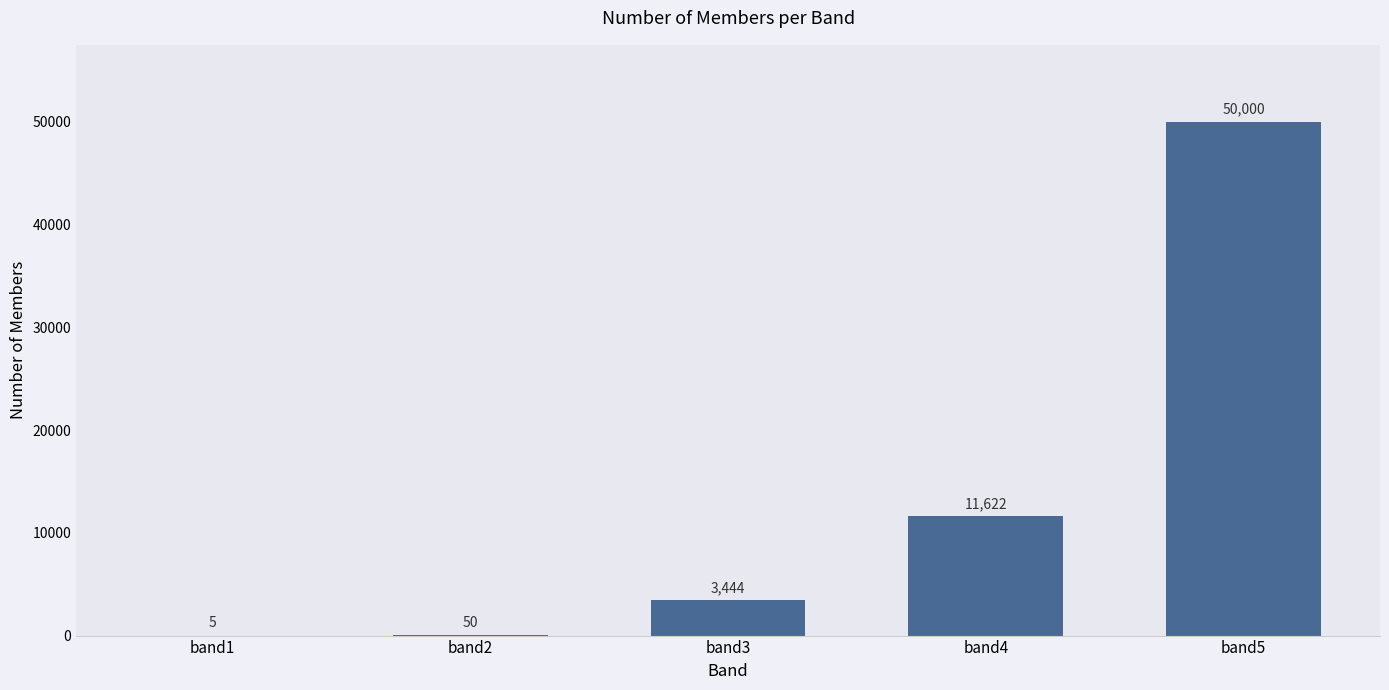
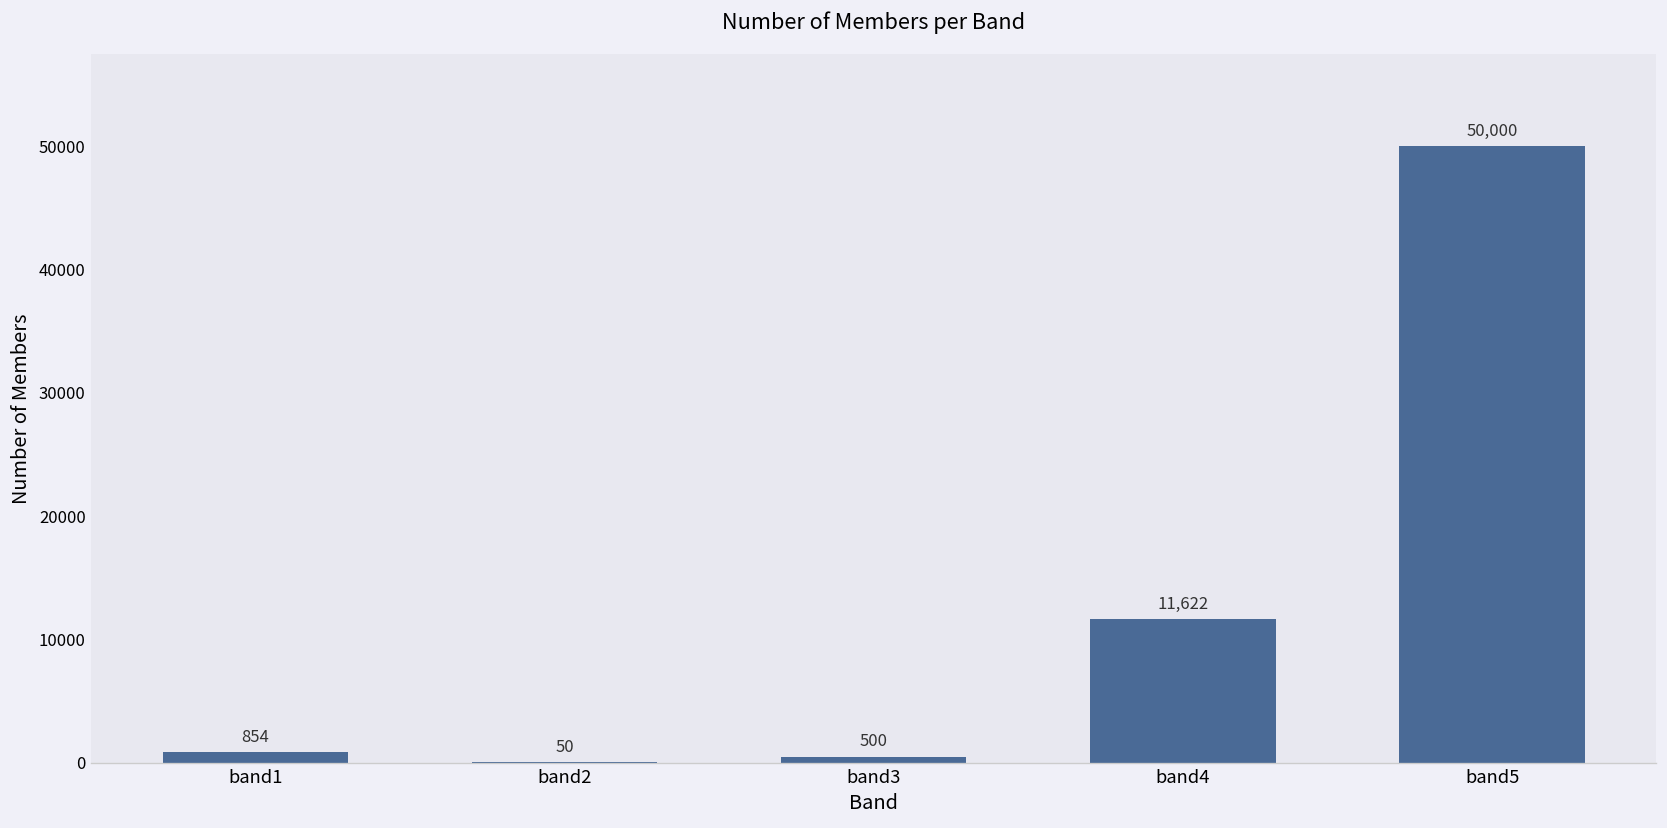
  {
-   "band1": "5",
+   "band1": "854",
    "band2": "50",
-   "band3": "3,444",
+   "band3": "500",
    "band4": "11,622",
    "band5": "50,000"
  }
